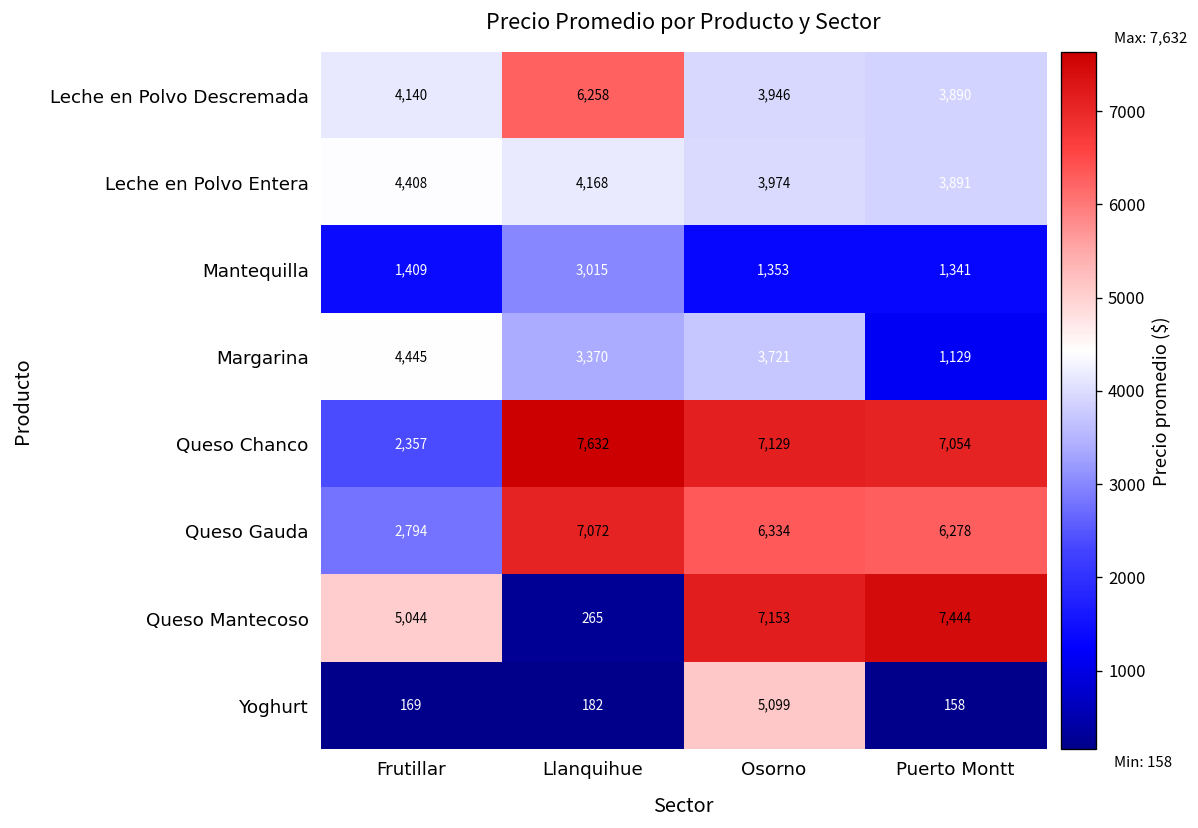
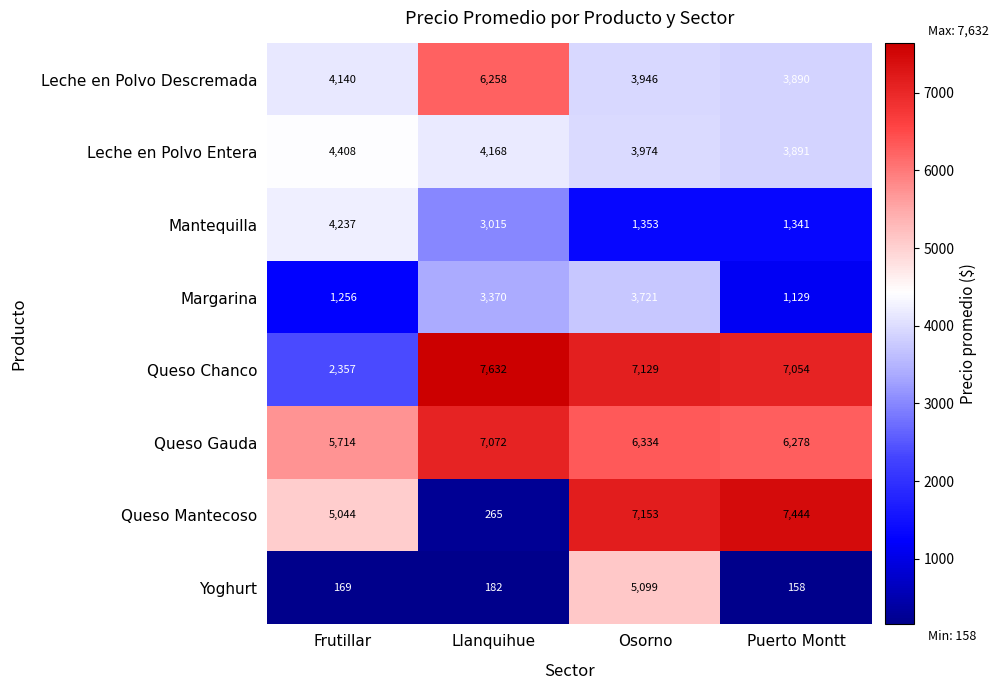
  {
    "Leche en Polvo Descremada": {
      "Frutillar": "4,140",
      "Llanquihue": "6,258",
      "Osorno": "3,946"
    },
    "Leche en Polvo Entera": {
      "Frutillar": "4,408",
      "Llanquihue": "4,168",
      "Osorno": "3,974"
    },
    "Mantequilla": {
-     "Frutillar": "1,409",
+     "Frutillar": "4,237",
      "Llanquihue": "3,015",
      "Osorno": "1,353",
      "Puerto Montt": "1,341"
    },
    "Margarina": {
-     "Frutillar": "4,445",
+     "Frutillar": "1,256",
      "Llanquihue": "3,370",
      "Osorno": "3,721",
      "Puerto Montt": "1,129"
    },
    "Queso Chanco": {
      "Frutillar": "2,357",
      "Llanquihue": "7,632",
      "Osorno": "7,129",
      "Puerto Montt": "7,054"
    },
    "Queso Gauda": {
-     "Frutillar": "2,794",
+     "Frutillar": "5,714",
      "Llanquihue": "7,072",
      "Osorno": "6,334",
      "Puerto Montt": "6,278"
    },
    "Queso Mantecoso": {
      "Frutillar": "5,044",
      "Llanquihue": "265",
      "Osorno": "7,153",
      "Puerto Montt": "7,444"
    },
    "Yoghurt": {
      "Frutillar": "169",
      "Llanquihue": "182",
      "Osorno": "5,099",
      "Puerto Montt": "158"
    }
  }
